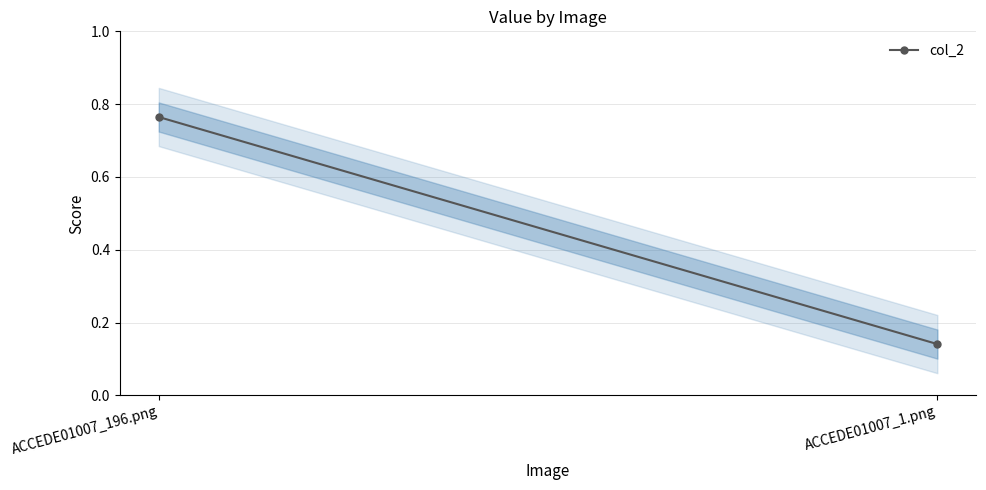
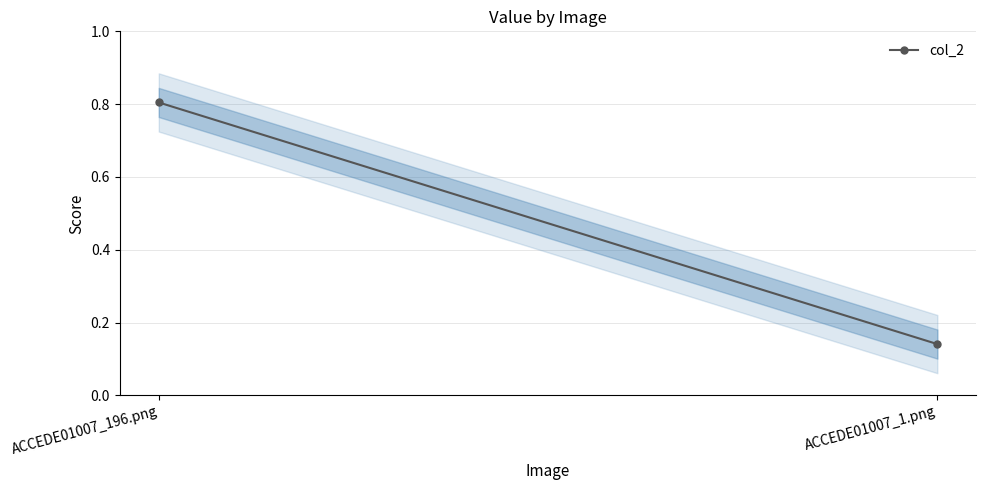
  {
    "col_2": {
-     "ACCEDE01007_196.png": 0.76,
+     "ACCEDE01007_196.png": 0.80,
      "ACCEDE01007_1.png": 0.14
    }
  }
